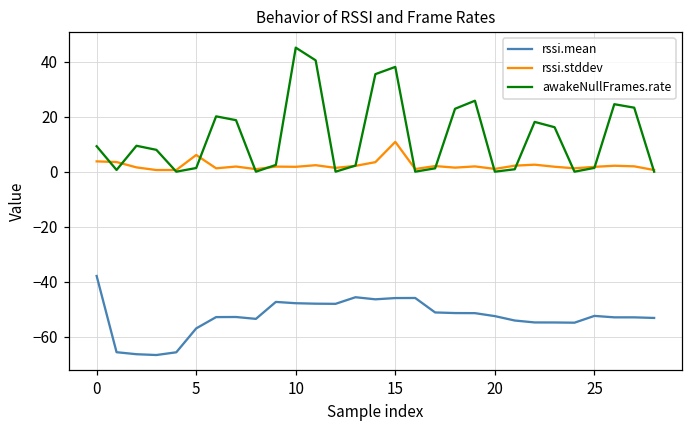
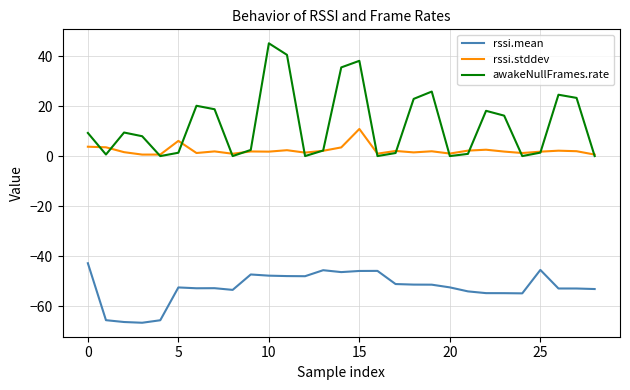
  {
    "rssi.mean": {
-     "0": -38,
-     "5": -57,
+     "0": -43,
+     "5": -53,
      "10": -48,
      "15": -46,
      "20": -53,
-     "25": -52
+     "25": -46
    },
    "rssi.stddev": {
      "0": 4,
      "5": 6,
      "10": 2,
      "15": 11
    },
    "awakeNullFrames.rate": {
      "0": 9,
      "5": 1,
      "10": 45,
      "15": 38
    }
  }
